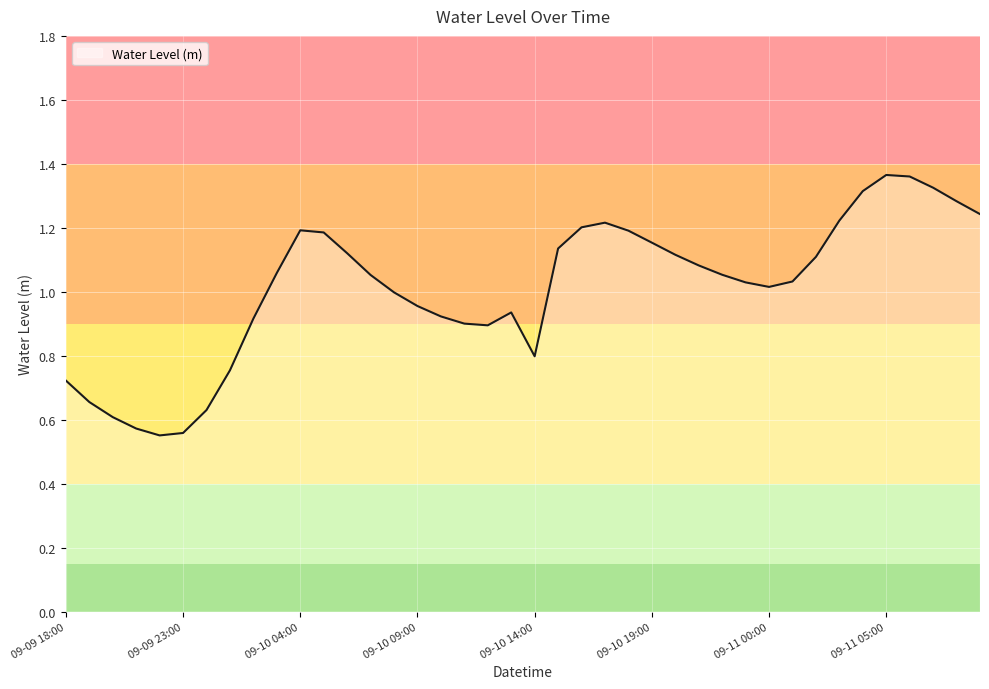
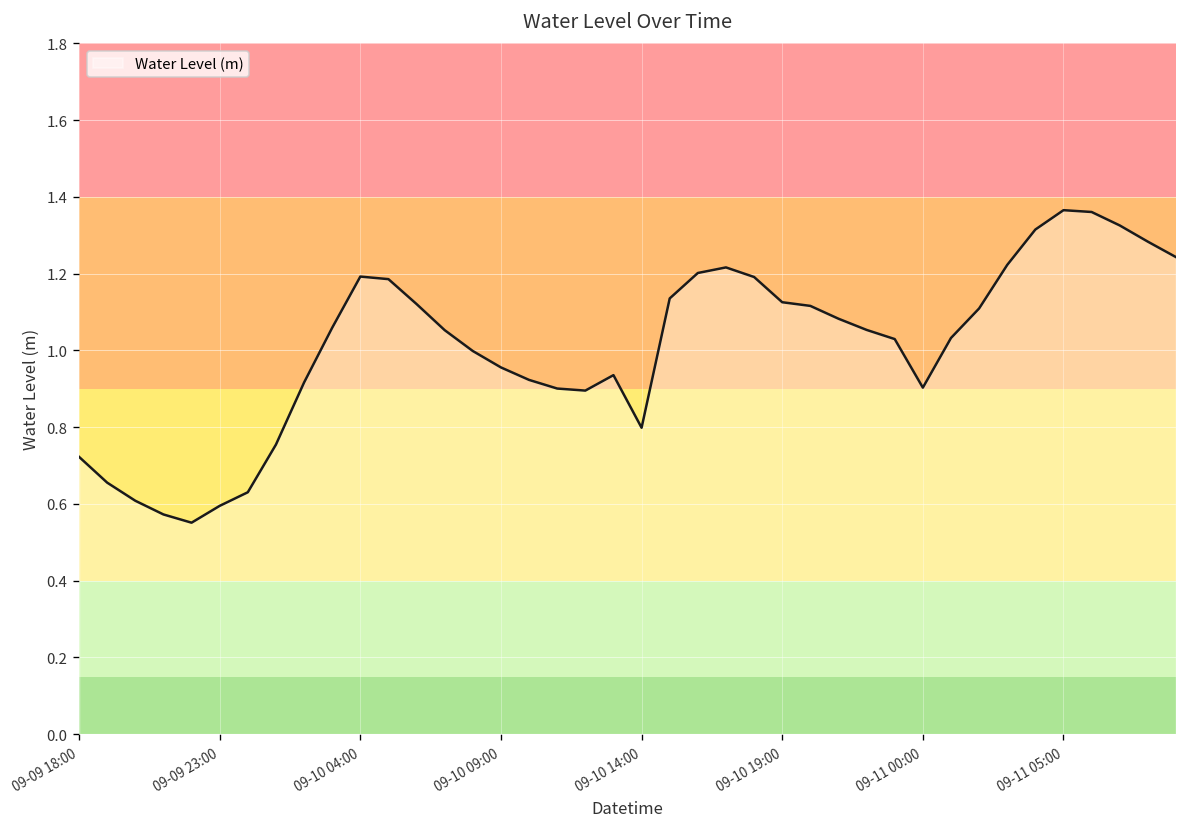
  {
    "09-09 18:00": 0.72,
-   "09-09 23:00": 0.56,
+   "09-09 23:00": 0.59,
    "09-10 04:00": 1.19,
    "09-10 09:00": 0.96,
    "09-10 14:00": 0.80,
-   "09-10 19:00": 1.15,
-   "09-11 00:00": 1.02,
+   "09-10 19:00": 1.13,
+   "09-11 00:00": 0.90,
    "09-11 05:00": 1.37
  }
